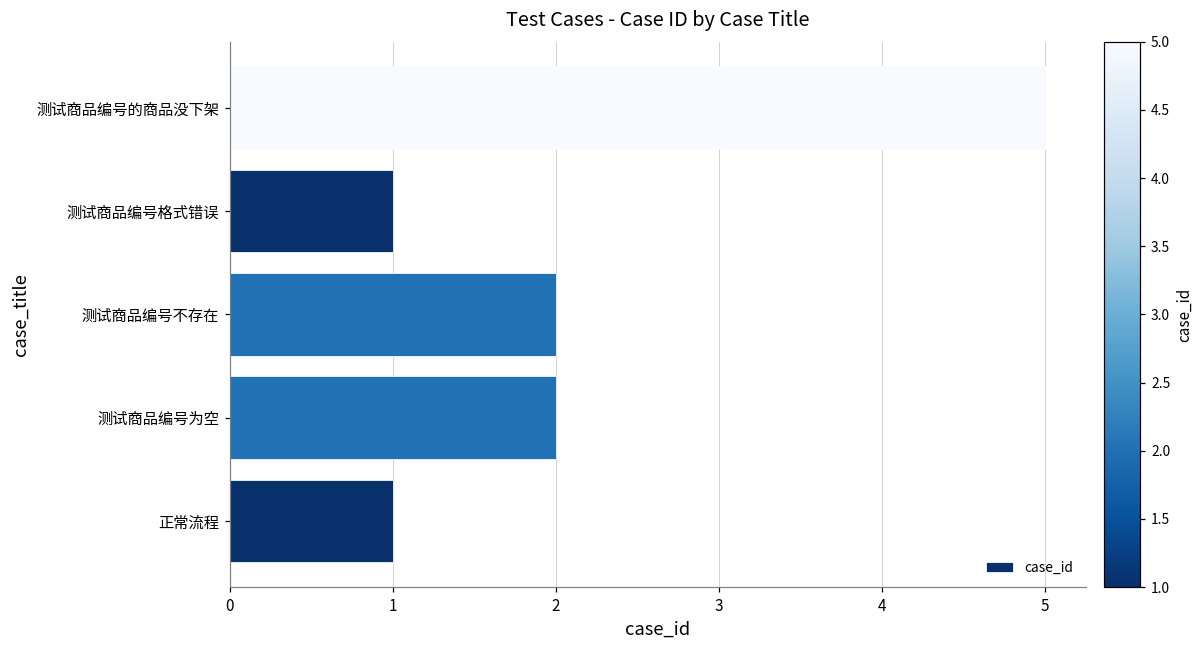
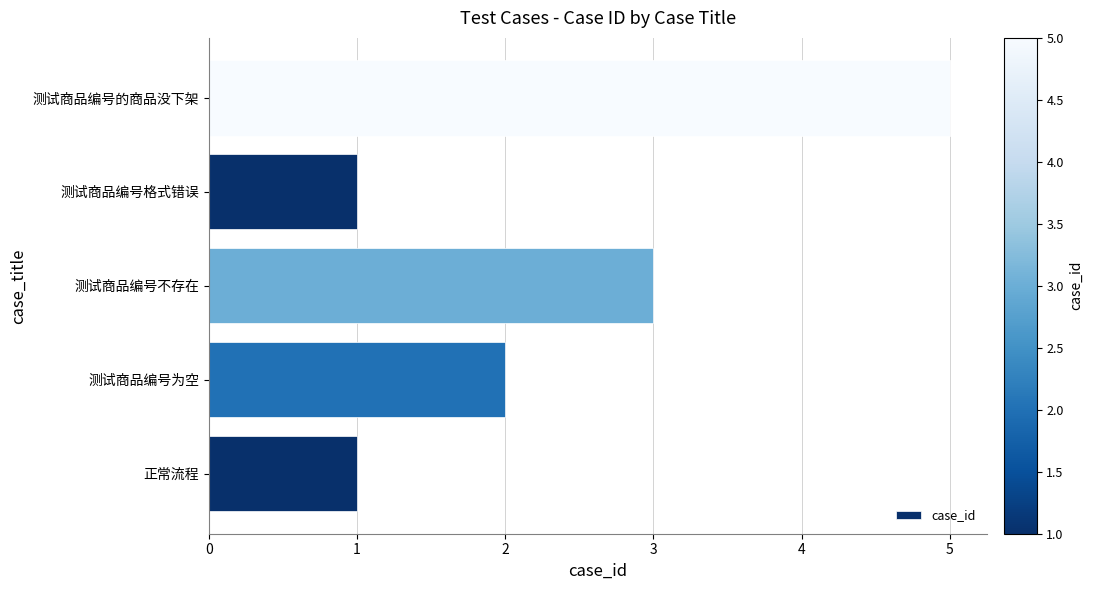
  {
    "测试商品编号的商品没下架": 5,
    "测试商品编号格式错误": 1,
-   "测试商品编号不存在": 2,
+   "测试商品编号不存在": 3,
    "测试商品编号为空": 2,
    "正常流程": 1
  }
